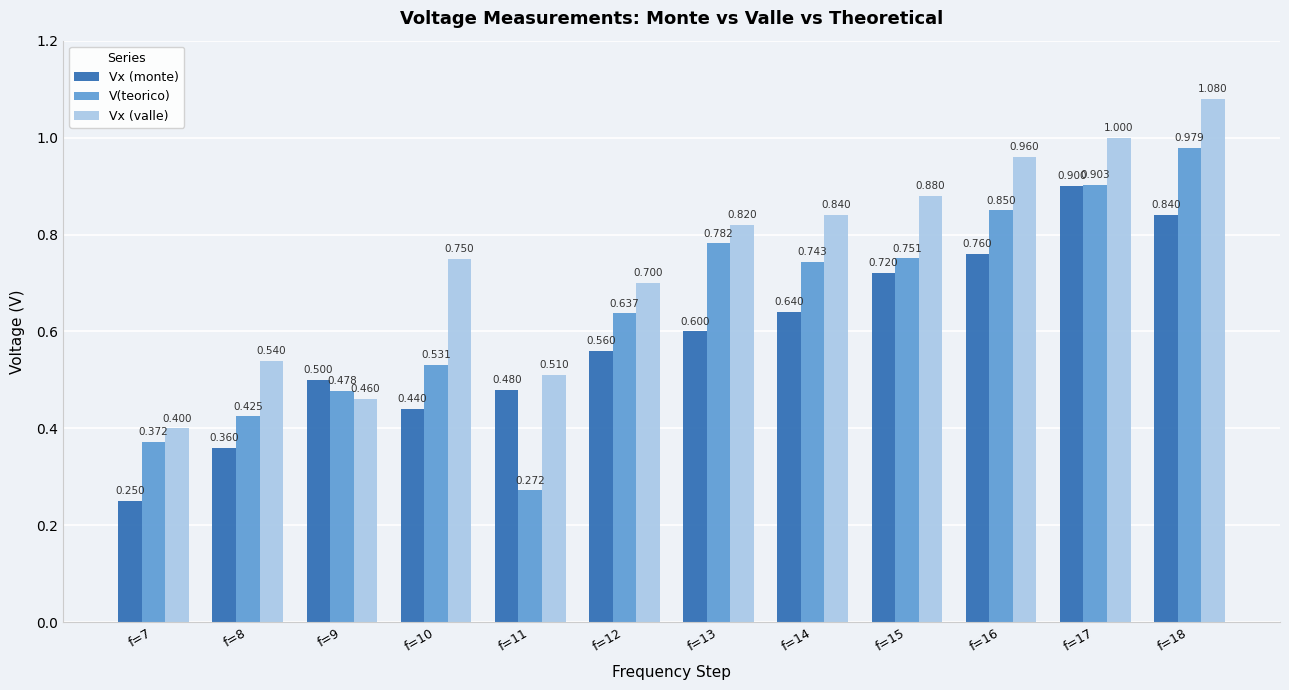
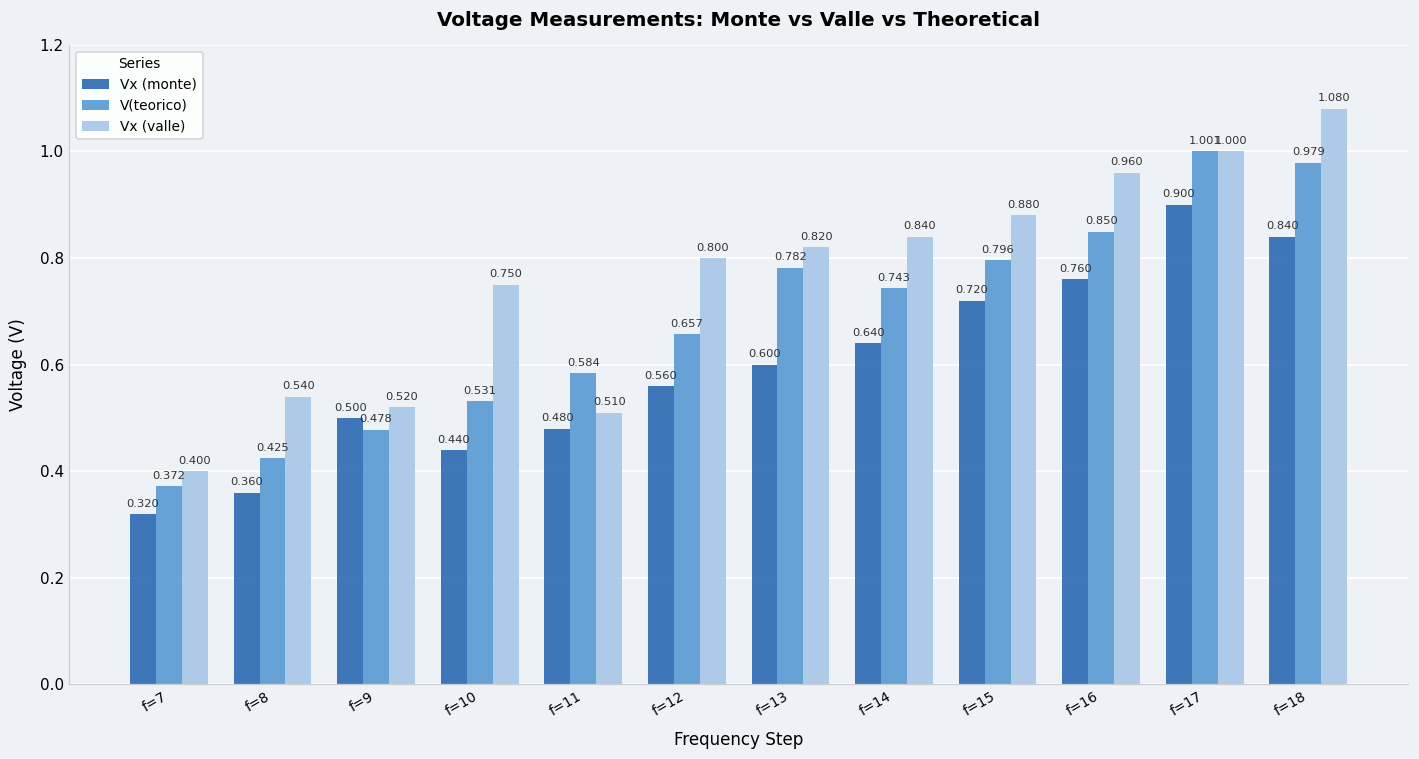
  {
    "Vx (monte)": {
-     "f=7": 0.250,
+     "f=7": 0.320,
      "f=8": 0.360,
      "f=9": 0.500,
      "f=10": 0.440,
      "f=11": 0.480,
      "f=12": 0.560,
      "f=13": 0.600,
      "f=14": 0.640,
      "f=15": 0.720,
      "f=16": 0.760,
      "f=17": 0.900,
      "f=18": 0.840
    },
    "V(teorico)": {
      "f=7": 0.372,
      "f=8": 0.425,
      "f=9": 0.478,
      "f=10": 0.531,
-     "f=11": 0.272,
-     "f=12": 0.637,
+     "f=11": 0.584,
+     "f=12": 0.657,
      "f=13": 0.782,
      "f=14": 0.743,
-     "f=15": 0.751,
+     "f=15": 0.796,
      "f=16": 0.850,
-     "f=17": 0.903,
+     "f=17": 1.001,
      "f=18": 0.979
    },
    "Vx (valle)": {
      "f=7": 0.400,
      "f=8": 0.540,
-     "f=9": 0.460,
+     "f=9": 0.520,
      "f=10": 0.750,
      "f=11": 0.510,
-     "f=12": 0.700,
+     "f=12": 0.800,
      "f=13": 0.820,
      "f=14": 0.840,
      "f=15": 0.880,
      "f=16": 0.960,
      "f=18": 1.080
    }
  }
